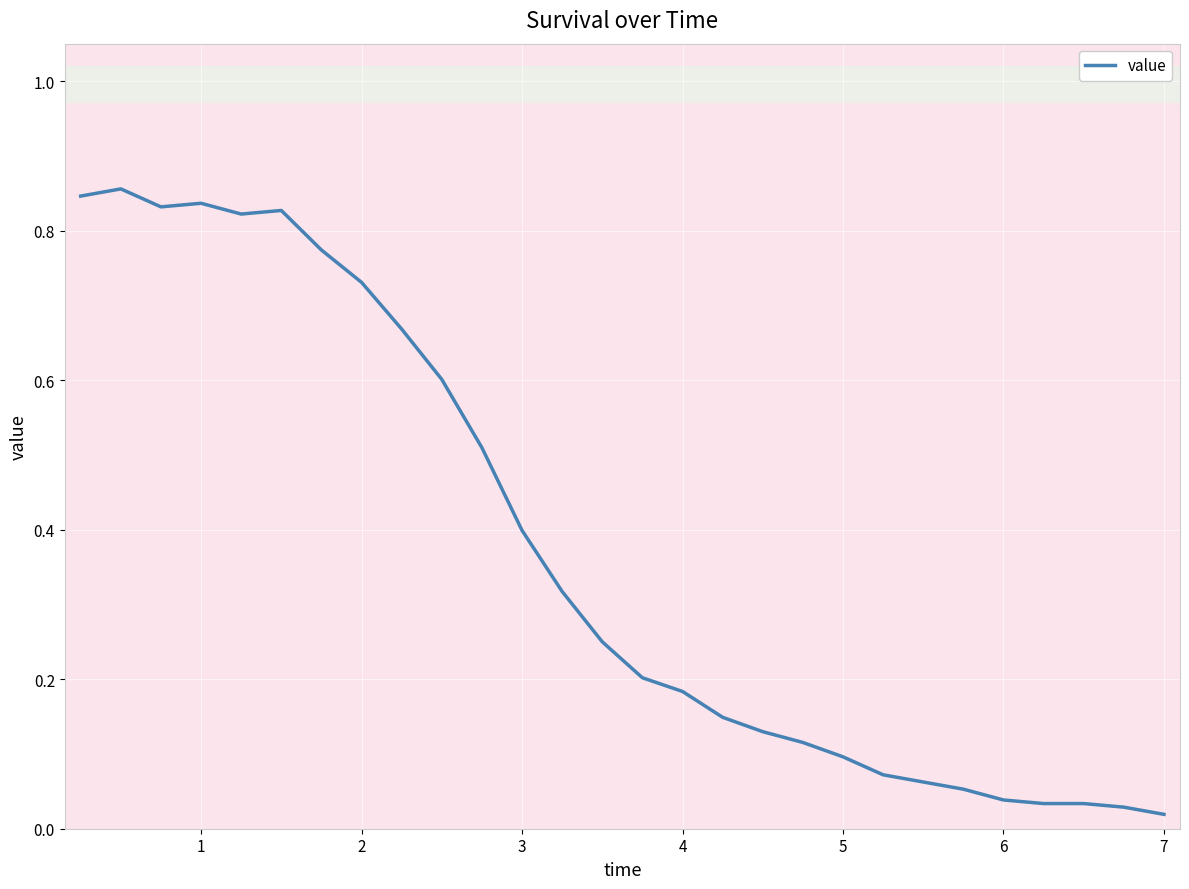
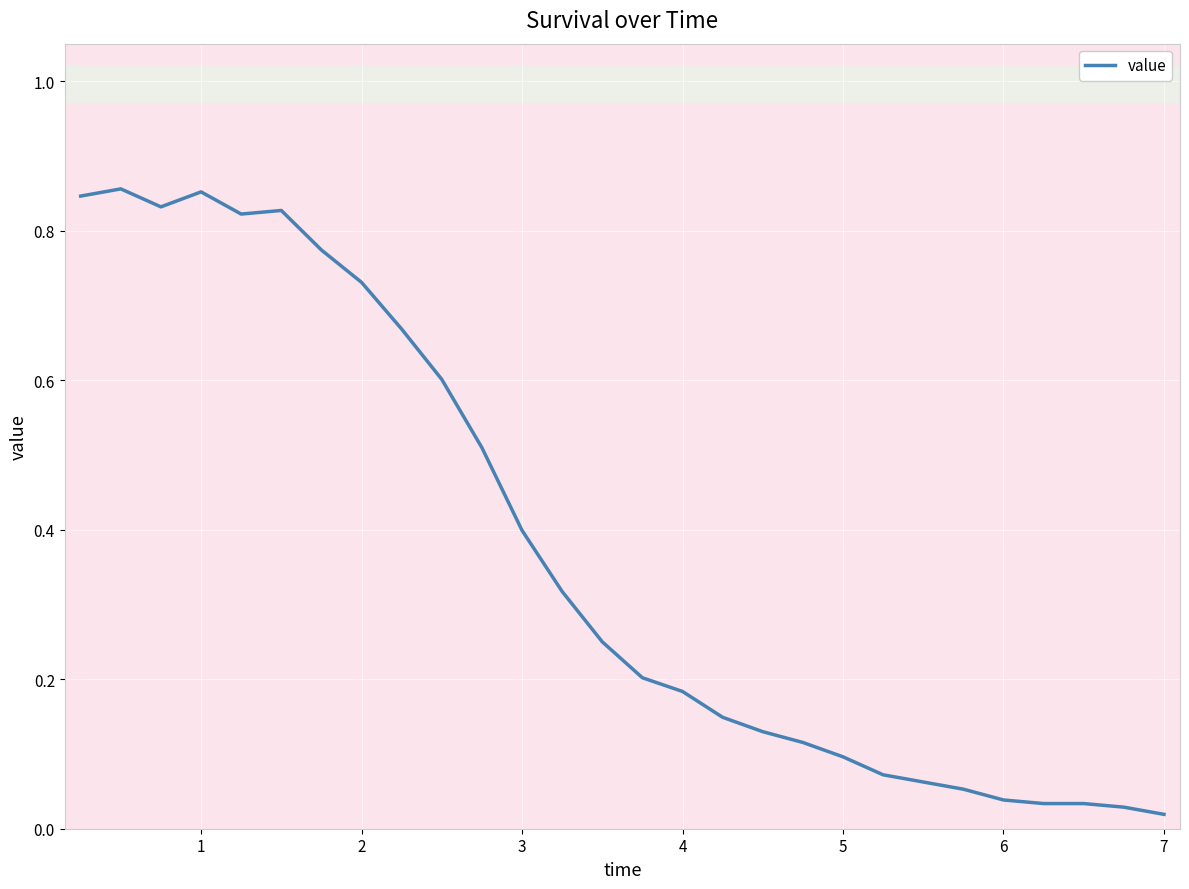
  {
-   "1": 0.84,
+   "1": 0.85,
    "2": 0.73,
    "3": 0.40,
    "4": 0.18,
    "5": 0.10,
    "6": 0.04,
    "7": 0.02
  }
